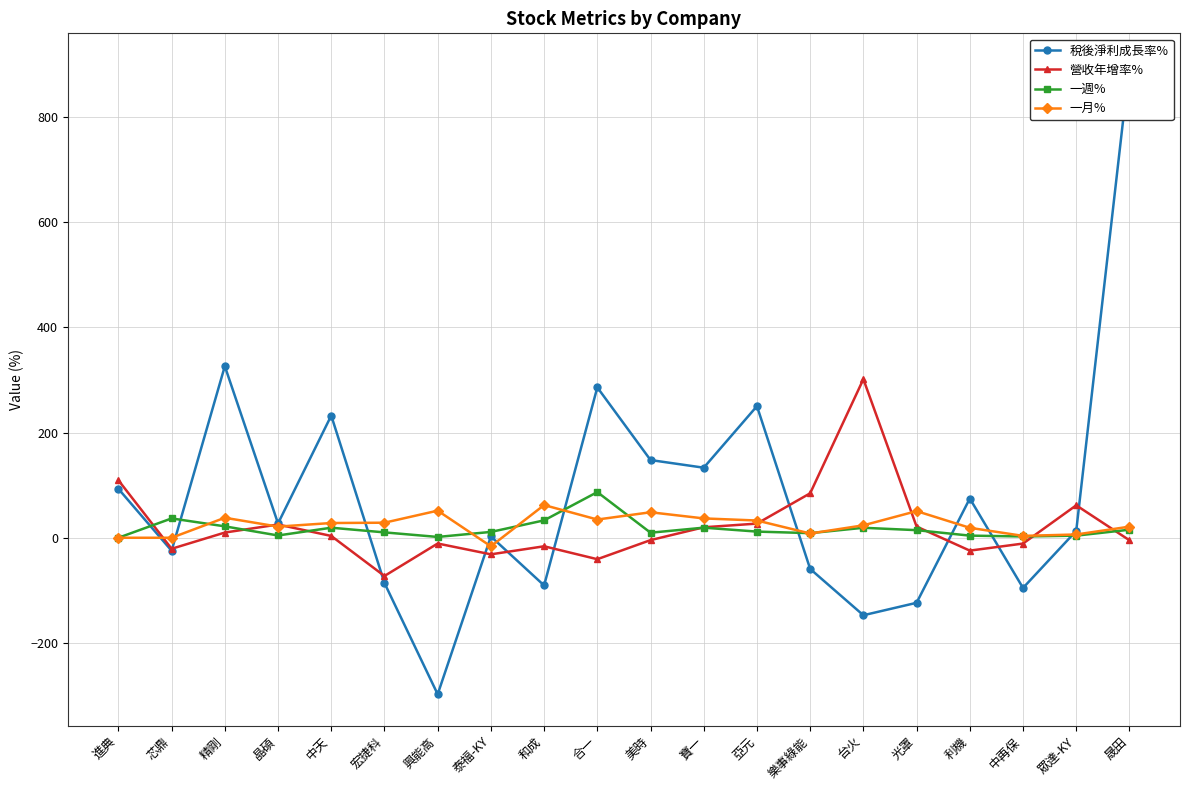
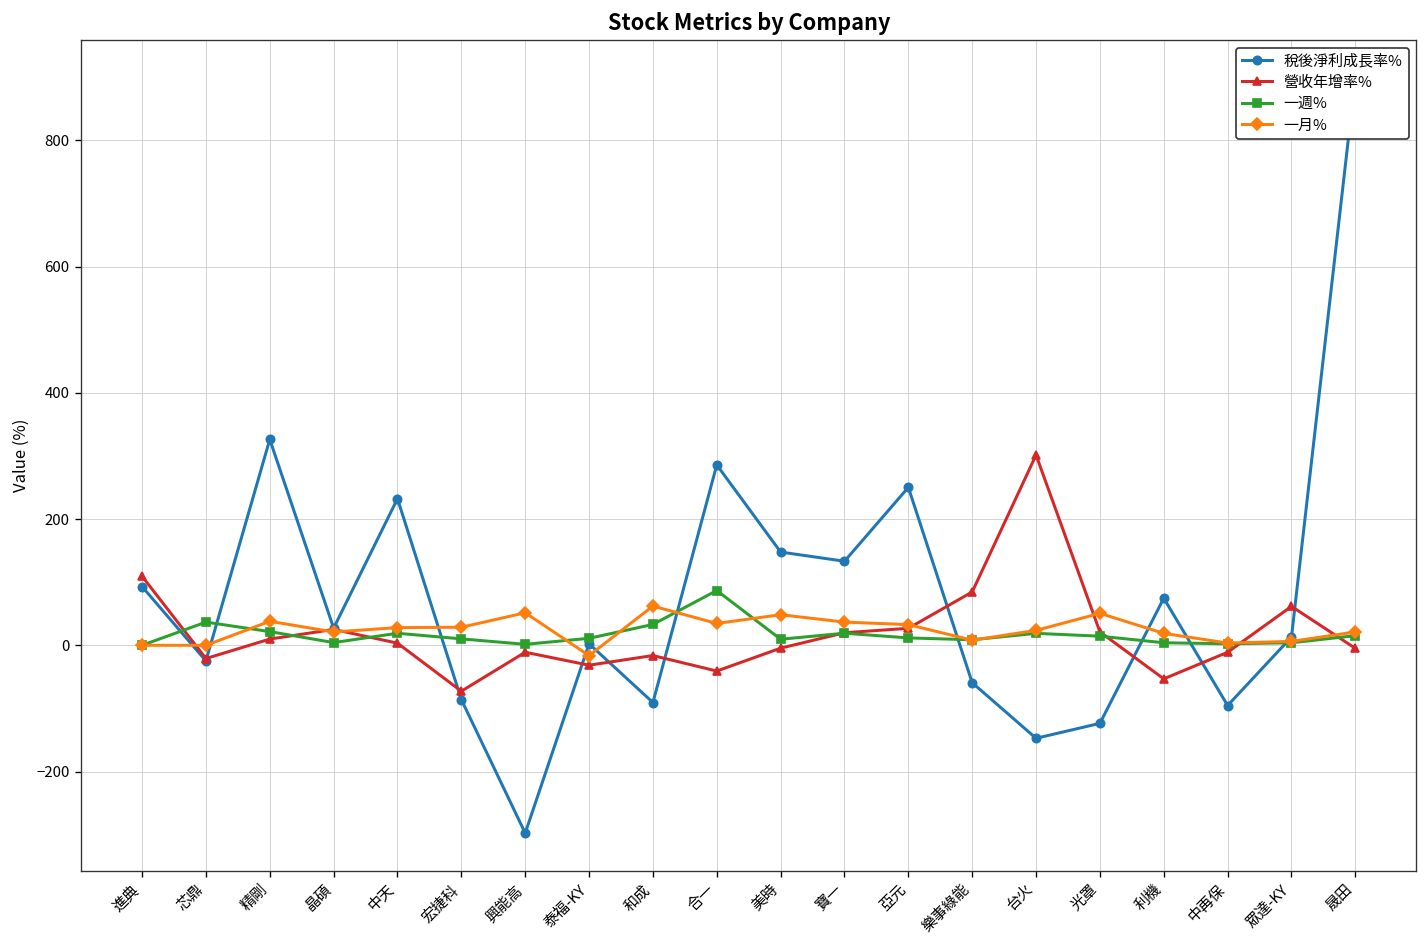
  {
    "稅後淨利成長率%": {
      "進典": 90,
      "精剛": 330,
      "中天": 230,
      "宏捷科": -90,
      "興能高": -300,
      "泰福-KY": 0,
      "和成": -90,
      "合一": 290,
      "美時": 150,
      "寶一": 130,
      "亞元": 250,
      "樂事綠能": -60,
      "台火": -150,
      "光罩": -120,
      "利機": 70,
      "中再保": -100,
      "眾達-KY": 10
    },
    "營收年增率%": {
      "進典": 110,
      "精剛": 10,
      "中天": 0,
      "宏捷科": -70,
      "興能高": -10,
      "泰福-KY": -30,
      "和成": -20,
      "合一": -40,
      "美時": 0,
      "亞元": 30,
      "樂事綠能": 80,
      "台火": 300,
      "光罩": 20,
-     "利機": -20,
+     "利機": -50,
      "中再保": -10,
      "眾達-KY": 60,
      "晟田": 0
    },
    "一週%": {
      "芯鼎": 40,
      "精剛": 20,
      "晶碩": 0,
      "中天": 20,
      "宏捷科": 10,
      "興能高": 0,
      "泰福-KY": 10,
      "和成": 30,
      "合一": 90,
      "美時": 10,
      "亞元": 10,
      "光罩": 10,
      "利機": 0,
      "晟田": 20
    },
    "一月%": {
      "芯鼎": 0,
      "精剛": 40,
      "中天": 30,
      "宏捷科": 30,
      "興能高": 50,
      "泰福-KY": -20,
      "和成": 60,
      "合一": 30,
      "美時": 50,
      "寶一": 40,
      "亞元": 30,
      "光罩": 50,
      "利機": 20,
      "晟田": 20
    }
  }
